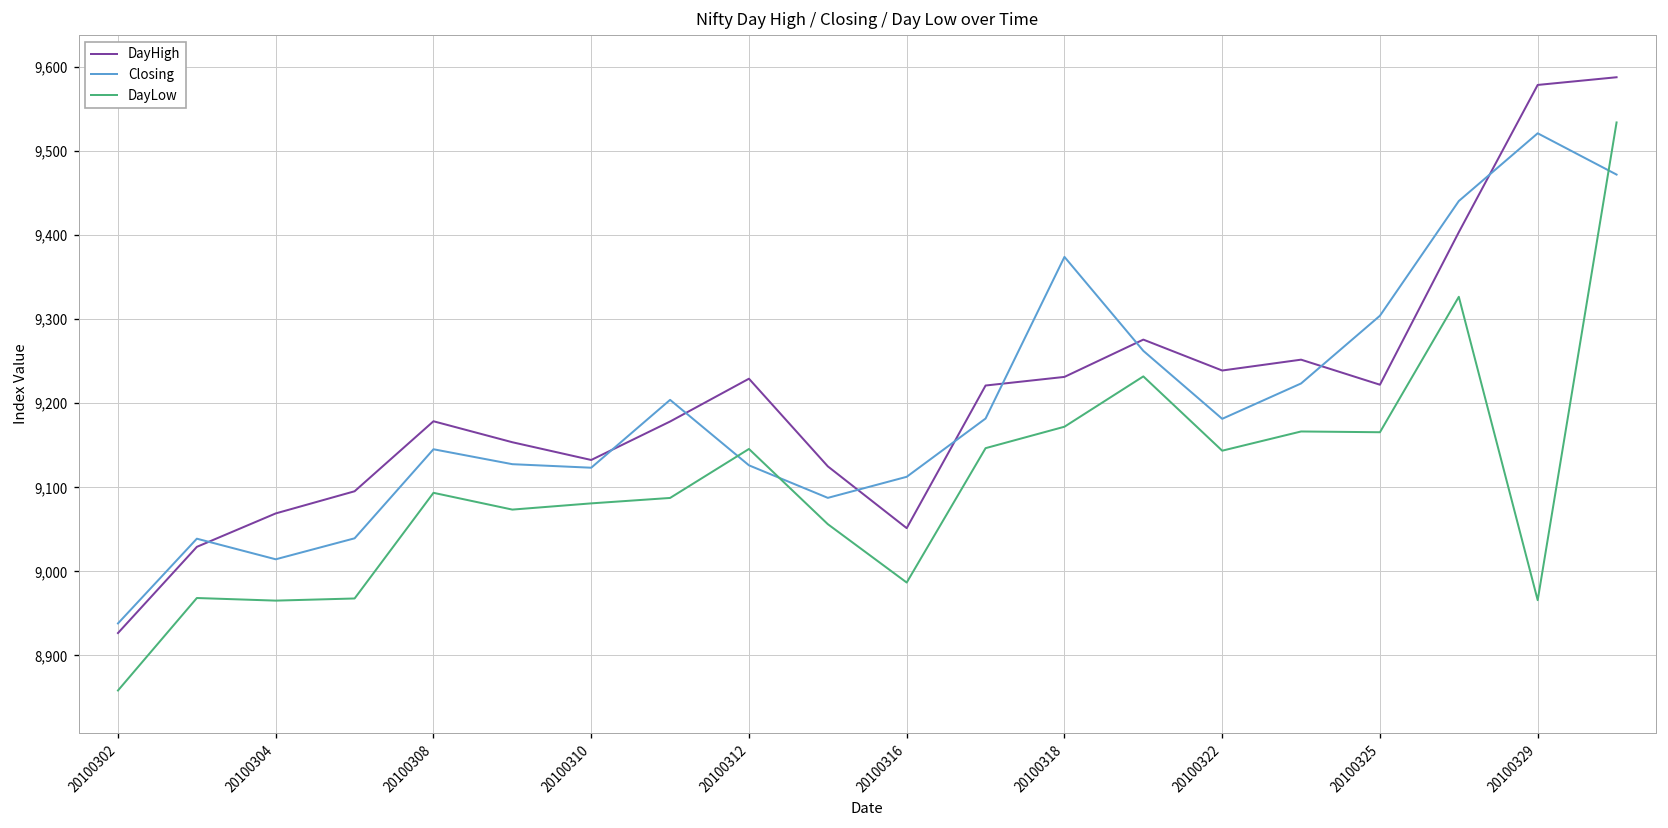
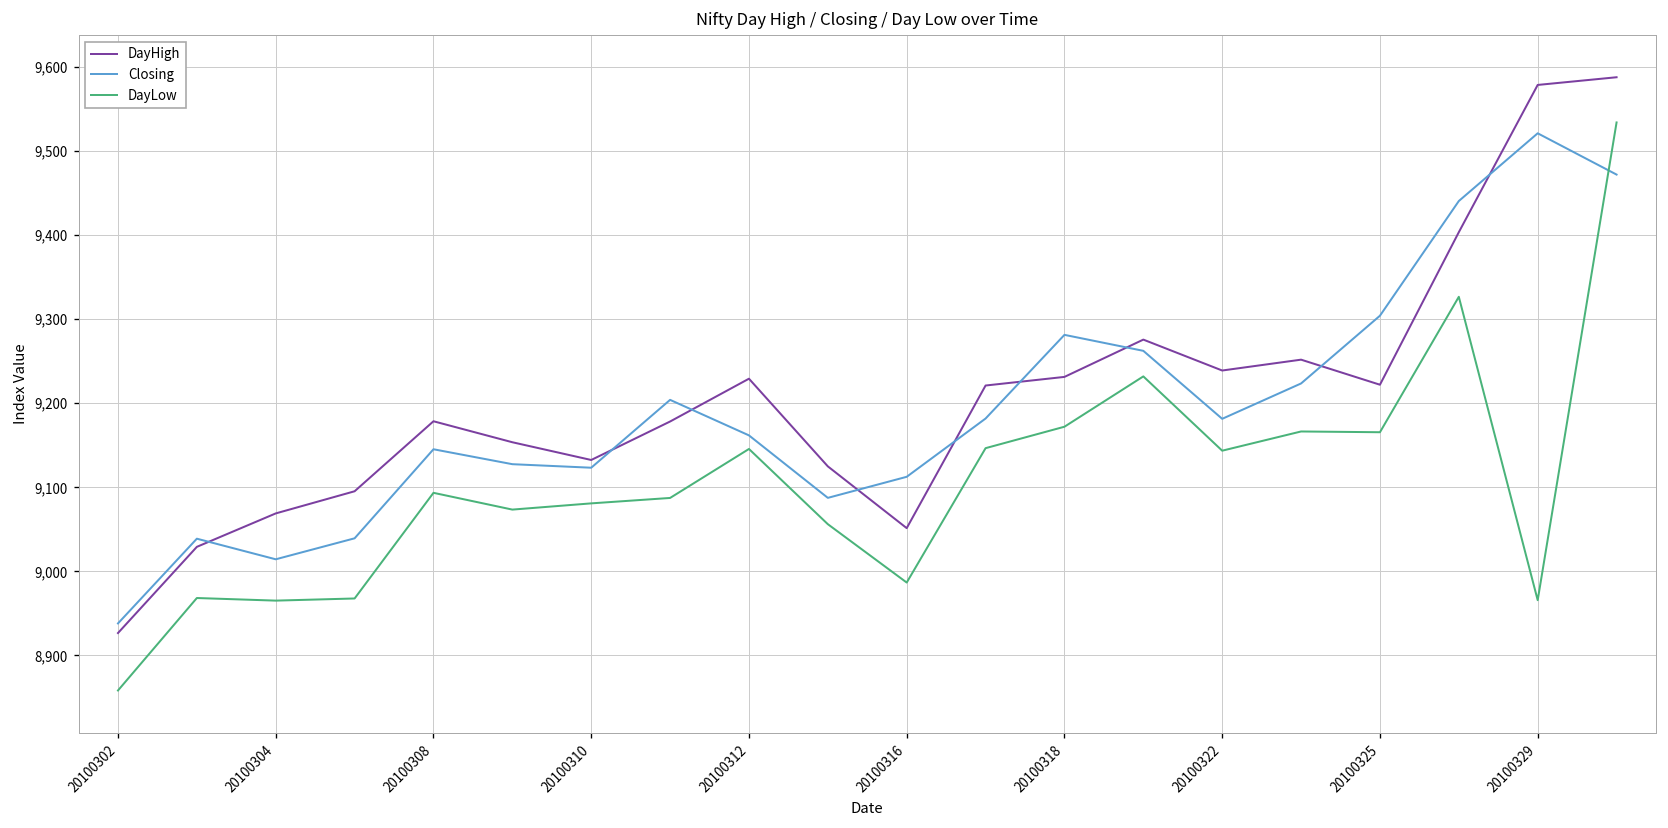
  {
    "DayHigh": {
      "20100302": "8,930",
      "20100304": "9,070",
      "20100308": "9,180",
      "20100310": "9,130",
      "20100312": "9,230",
      "20100316": "9,050",
      "20100318": "9,230",
      "20100322": "9,240",
      "20100325": "9,220",
      "20100329": "9,580"
    },
    "Closing": {
      "20100302": "8,940",
      "20100304": "9,010",
      "20100308": "9,150",
      "20100310": "9,120",
-     "20100312": "9,130",
+     "20100312": "9,160",
      "20100316": "9,110",
-     "20100318": "9,370",
+     "20100318": "9,280",
      "20100322": "9,180",
      "20100325": "9,300",
      "20100329": "9,520"
    },
    "DayLow": {
      "20100302": "8,860",
      "20100304": "8,970",
      "20100308": "9,090",
      "20100310": "9,080",
      "20100312": "9,150",
      "20100316": "8,990",
      "20100318": "9,170",
      "20100322": "9,140",
      "20100325": "9,170",
      "20100329": "8,970"
    }
  }
